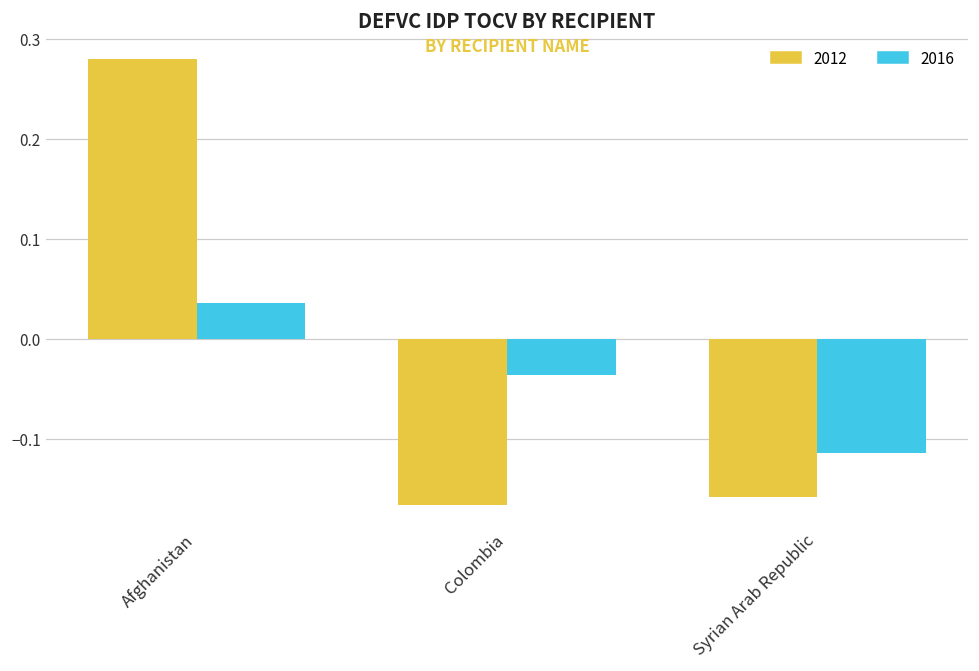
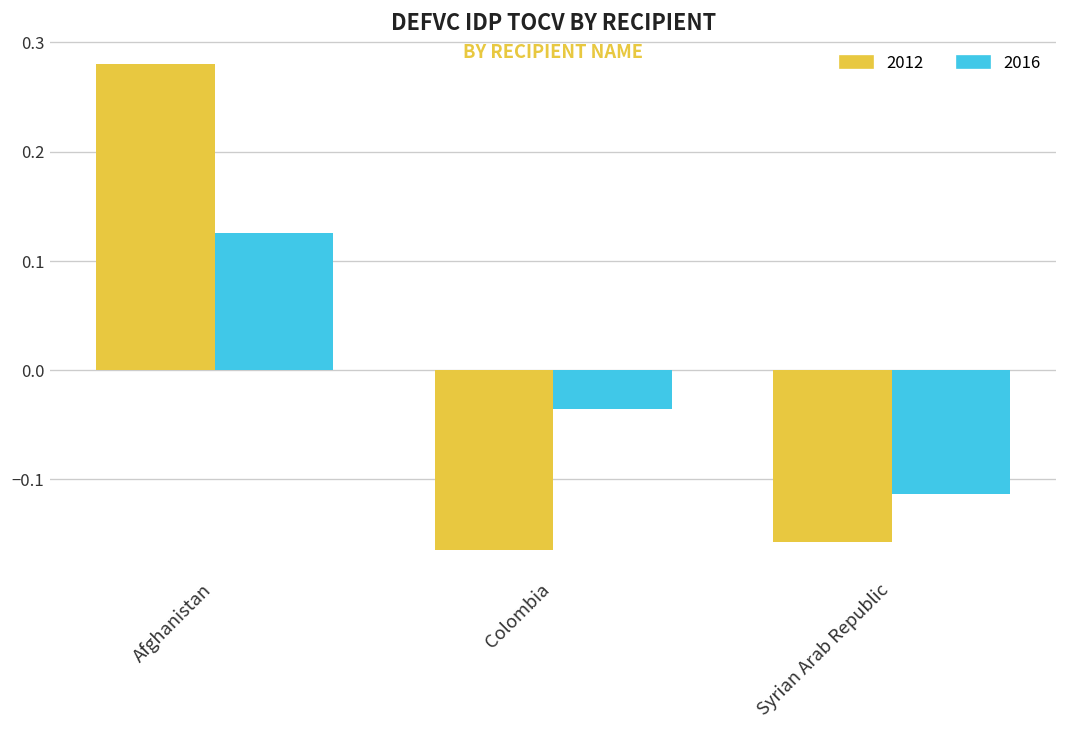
  {
    "2012": {
      "Afghanistan": 0.28,
      "Colombia": -0.17,
      "Syrian Arab Republic": -0.16
    },
    "2016": {
-     "Afghanistan": 0.04,
+     "Afghanistan": 0.13,
      "Colombia": -0.04,
      "Syrian Arab Republic": -0.11
    }
  }
